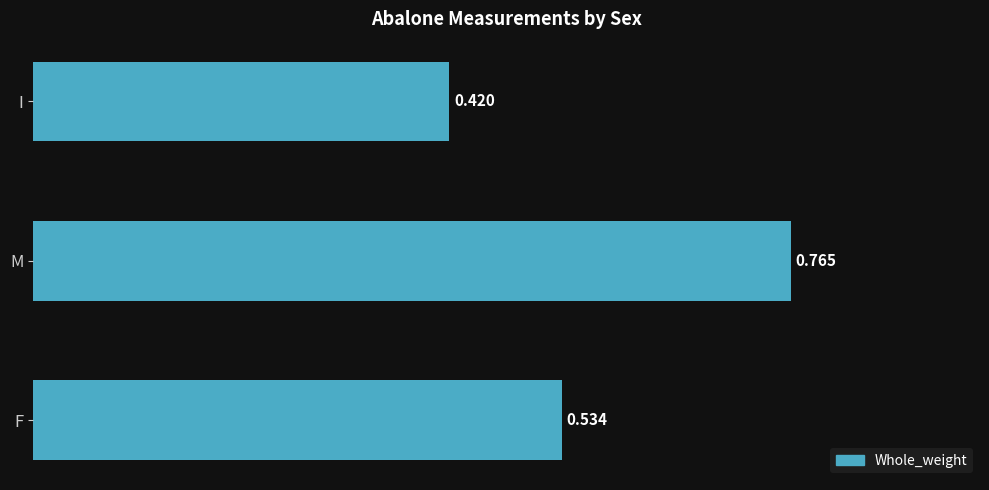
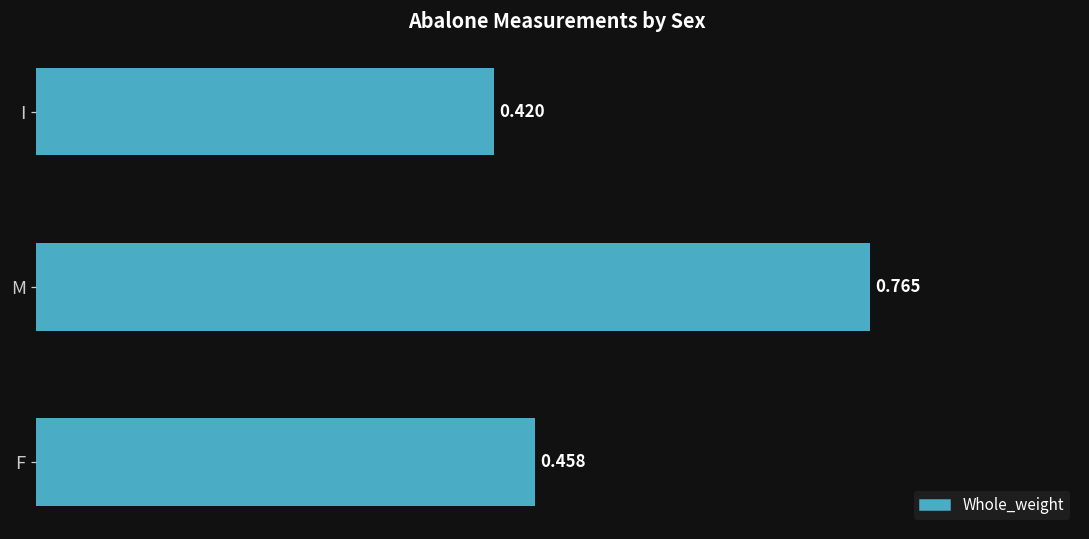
  {
    "I": 0.420,
    "M": 0.765,
-   "F": 0.534
+   "F": 0.458
  }
